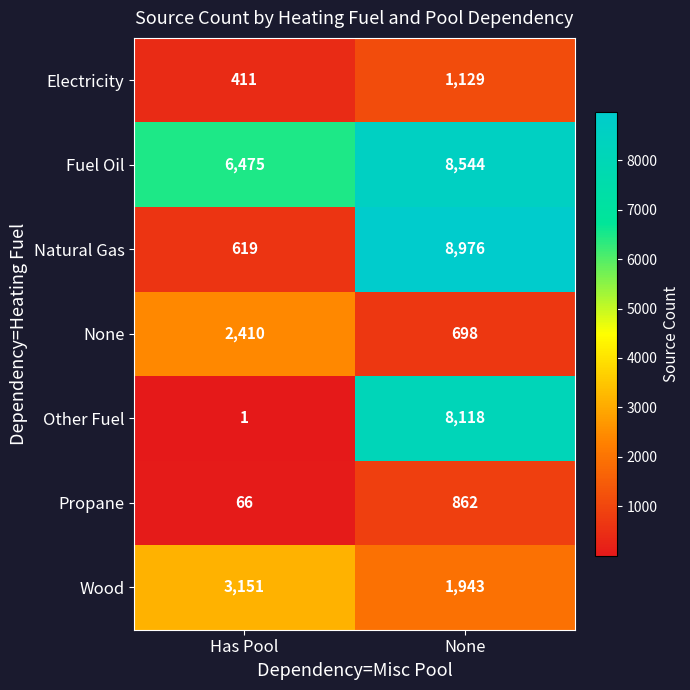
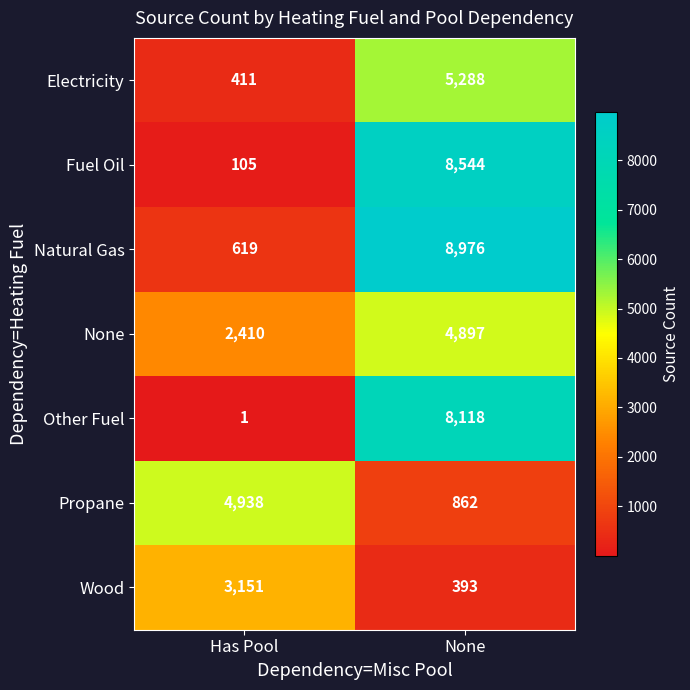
  {
    "Electricity": {
      "Has Pool": "411",
-     "None": "1,129"
+     "None": "5,288"
    },
    "Fuel Oil": {
-     "Has Pool": "6,475",
+     "Has Pool": "105",
      "None": "8,544"
    },
    "Natural Gas": {
      "Has Pool": "619",
      "None": "8,976"
    },
    "None": {
      "Has Pool": "2,410",
-     "None": "698"
+     "None": "4,897"
    },
    "Other Fuel": {
      "Has Pool": "1",
      "None": "8,118"
    },
    "Propane": {
-     "Has Pool": "66",
+     "Has Pool": "4,938",
      "None": "862"
    },
    "Wood": {
      "Has Pool": "3,151",
-     "None": "1,943"
+     "None": "393"
    }
  }
